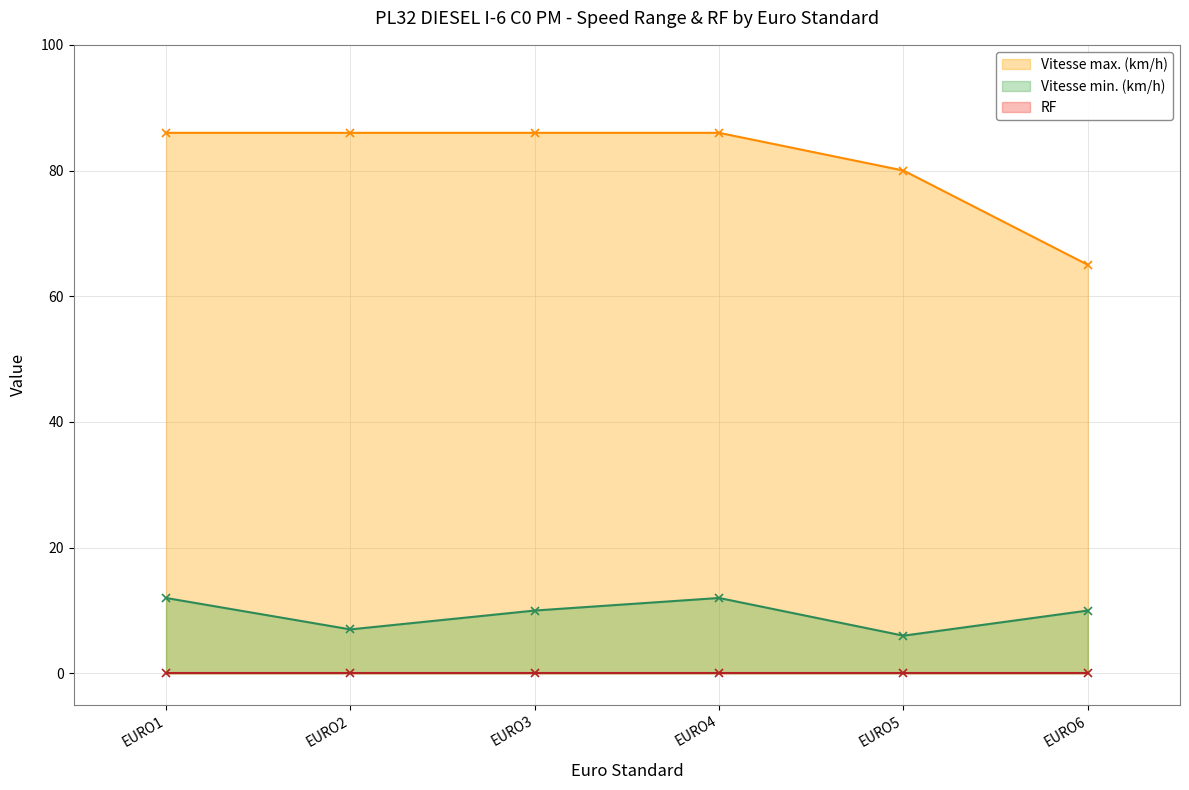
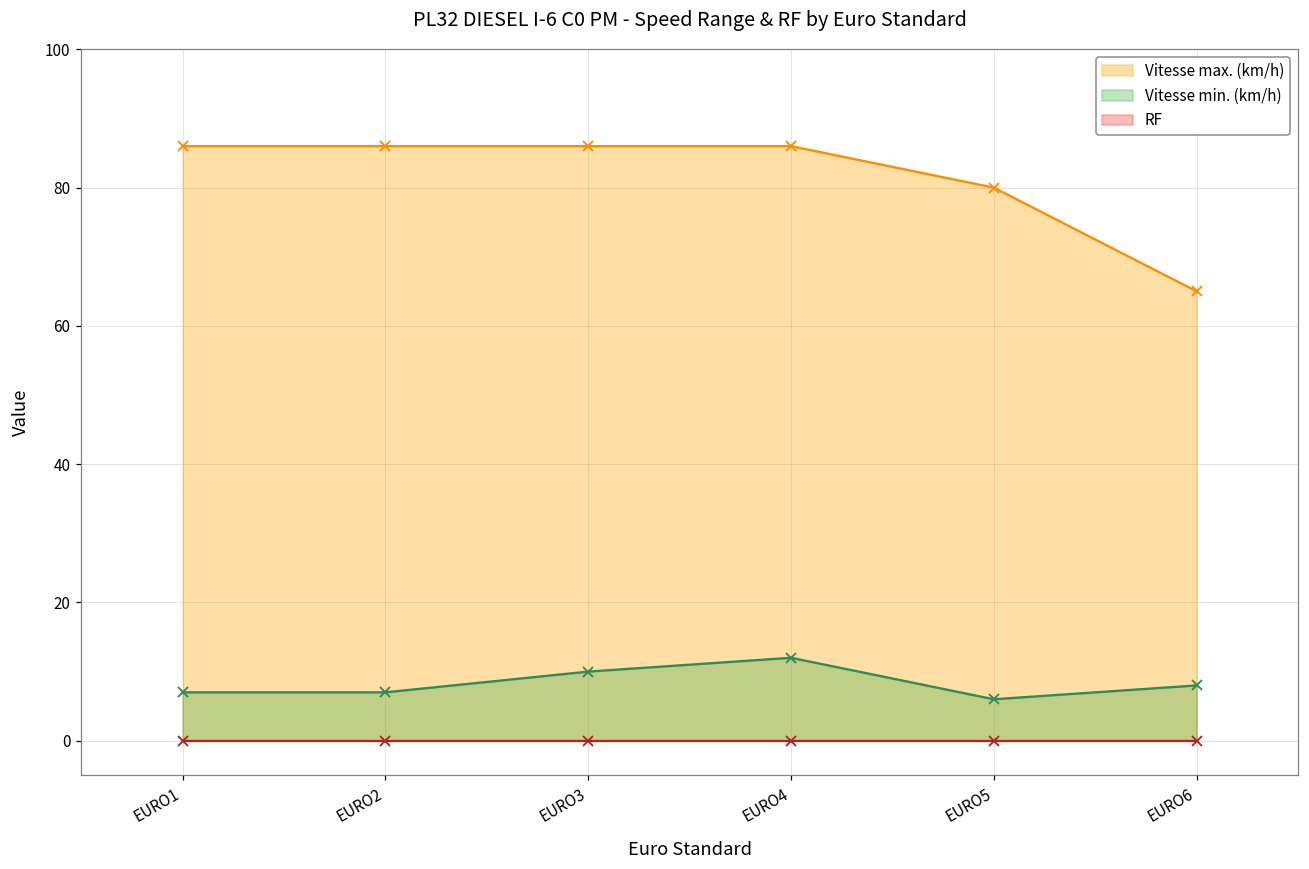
  {
    "Vitesse max. (km/h)": {
      "EURO1": 86,
      "EURO2": 86,
      "EURO3": 86,
      "EURO4": 86,
      "EURO5": 80,
      "EURO6": 65
    },
    "Vitesse min. (km/h)": {
-     "EURO1": 12,
+     "EURO1": 7,
      "EURO2": 7,
      "EURO3": 10,
      "EURO4": 12,
      "EURO5": 6,
-     "EURO6": 10
+     "EURO6": 8
    },
    "RF": {
      "EURO1": 0,
      "EURO2": 0,
      "EURO3": 0,
      "EURO4": 0,
      "EURO5": 0,
      "EURO6": 0
    }
  }
